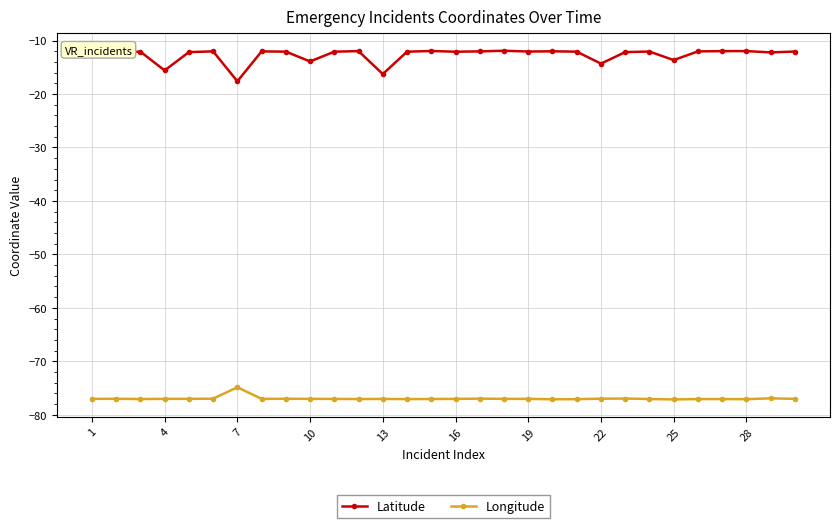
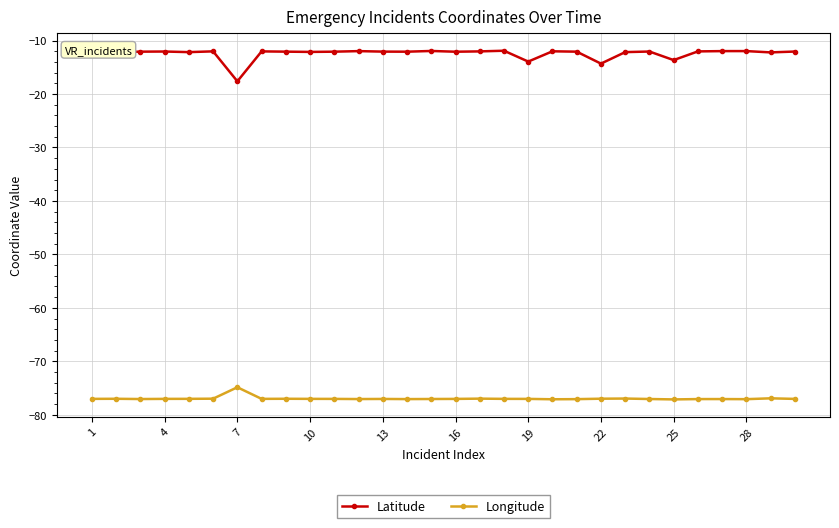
  {
    "Latitude": {
-     "4": -16,
+     "4": -12,
      "7": -18,
-     "10": -14,
-     "13": -16,
+     "10": -12,
+     "13": -12,
      "16": -12,
-     "19": -12,
+     "19": -14,
      "22": -14,
      "25": -14,
      "28": -12
    },
    "Longitude": {
      "1": -77,
      "4": -77,
      "7": -75,
      "10": -77,
      "13": -77,
      "16": -77,
      "19": -77,
      "22": -77,
      "25": -77,
      "28": -77
    }
  }
